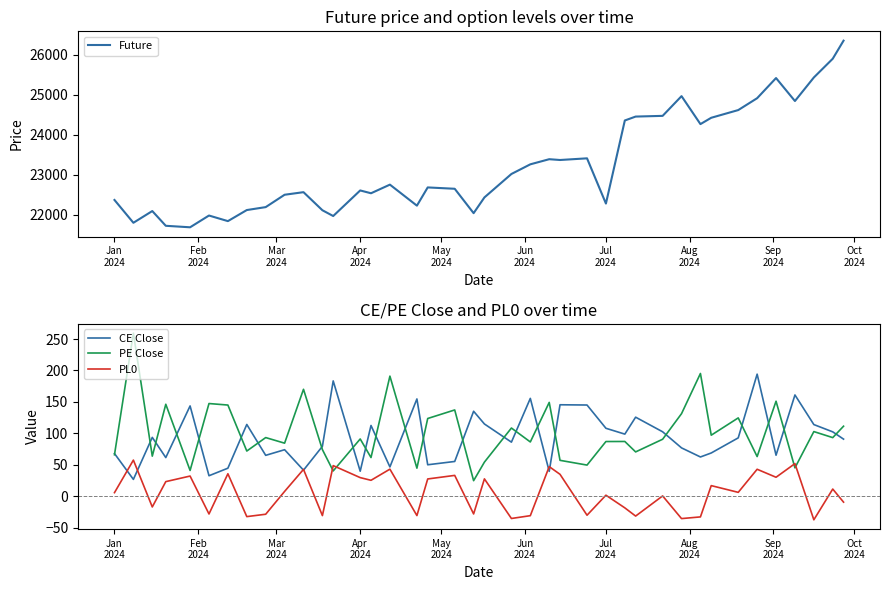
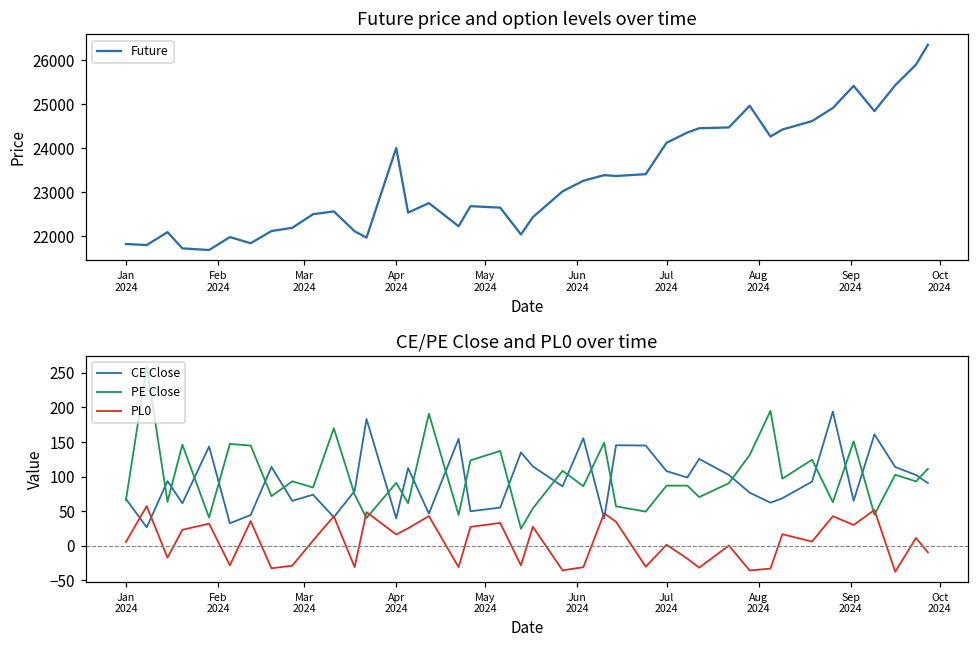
  {
    "Future price and option levels over time": {
-     "Jan 2024": 22400,
-     "Apr 2024": 22600,
-     "Jul 2024": 22300
+     "Jan 2024": 21800,
+     "Apr 2024": 24000,
+     "Jul 2024": 24100
    },
    "CE/PE Close and PL0 over time": {
      "CE Close": {
        "Apr 2024": 40,
        "Jul 2024": 110
      },
      "PE Close": {
        "Apr 2024": 90,
        "Jul 2024": 90
      },
      "PL0": {
        "Jan 2024": 10,
-       "Apr 2024": 30,
+       "Apr 2024": 20,
        "Jul 2024": 0
      }
    }
  }
